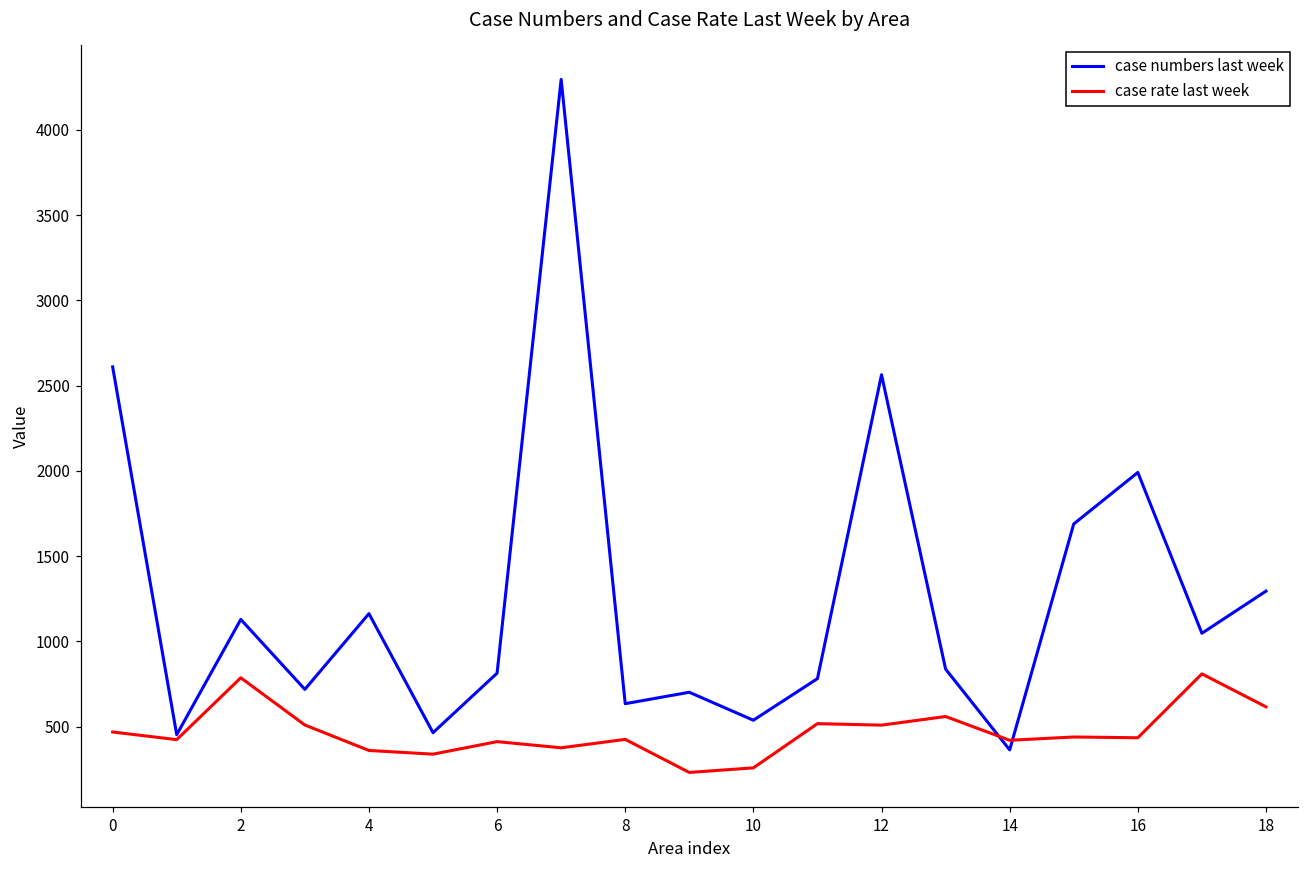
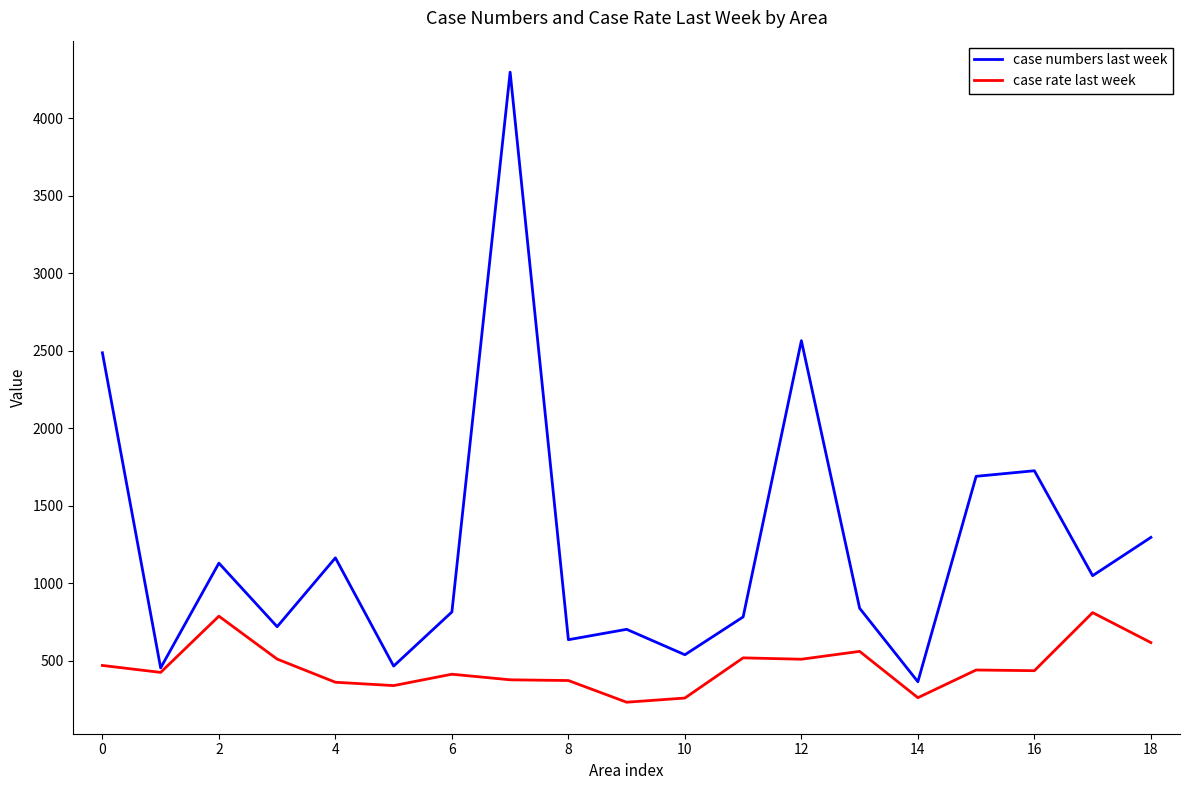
  {
    "case numbers last week": {
-     "0": 2610,
+     "0": 2490,
      "2": 1130,
      "4": 1160,
      "6": 810,
      "8": 640,
      "10": 540,
      "12": 2560,
      "14": 360,
-     "16": 1990,
+     "16": 1730,
      "18": 1300
    },
    "case rate last week": {
      "0": 470,
      "2": 790,
      "4": 360,
      "6": 410,
-     "8": 430,
+     "8": 370,
      "10": 260,
      "12": 510,
-     "14": 420,
+     "14": 260,
      "16": 440,
      "18": 620
    }
  }
